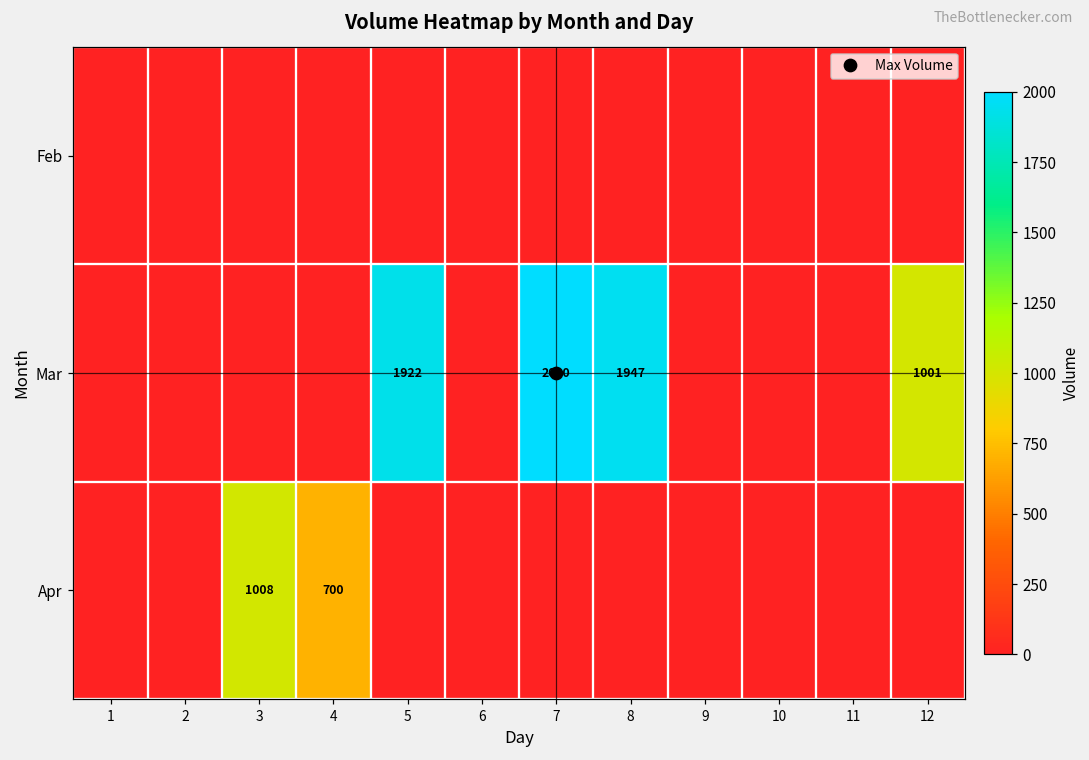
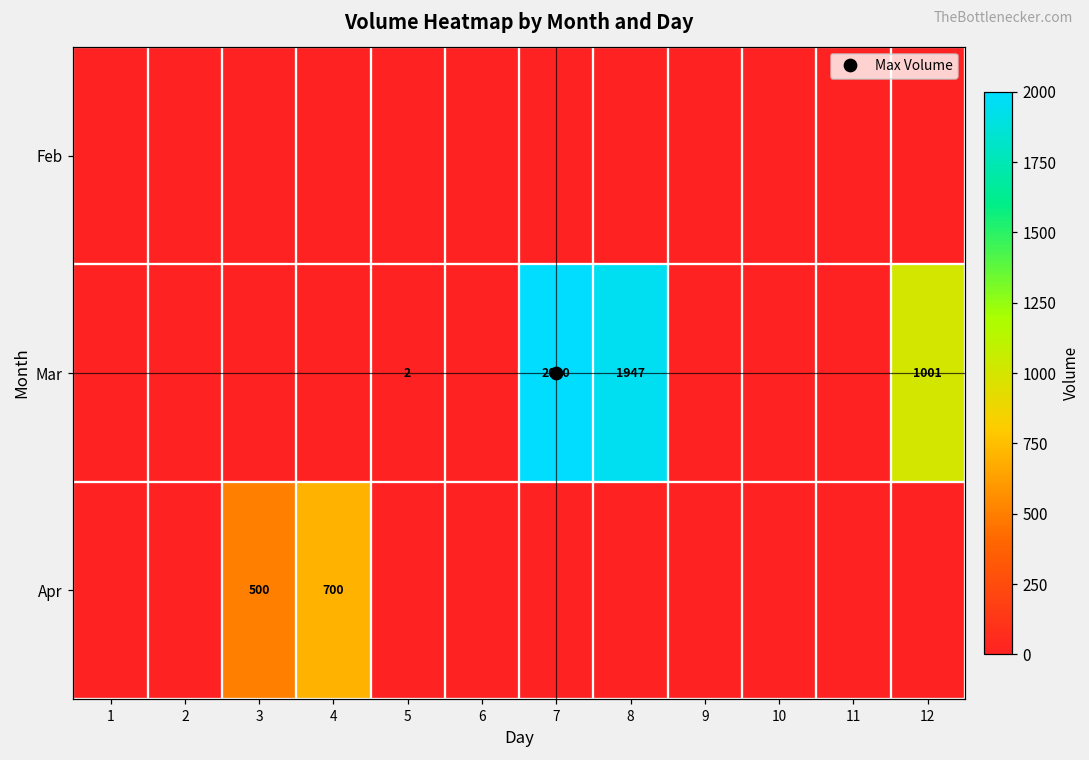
  {
    "Mar": {
-     "5": 1922,
+     "5": 2,
      "8": 1947,
      "12": 1001
    },
    "Apr": {
-     "3": 1008,
+     "3": 500,
      "4": 700
    }
  }
